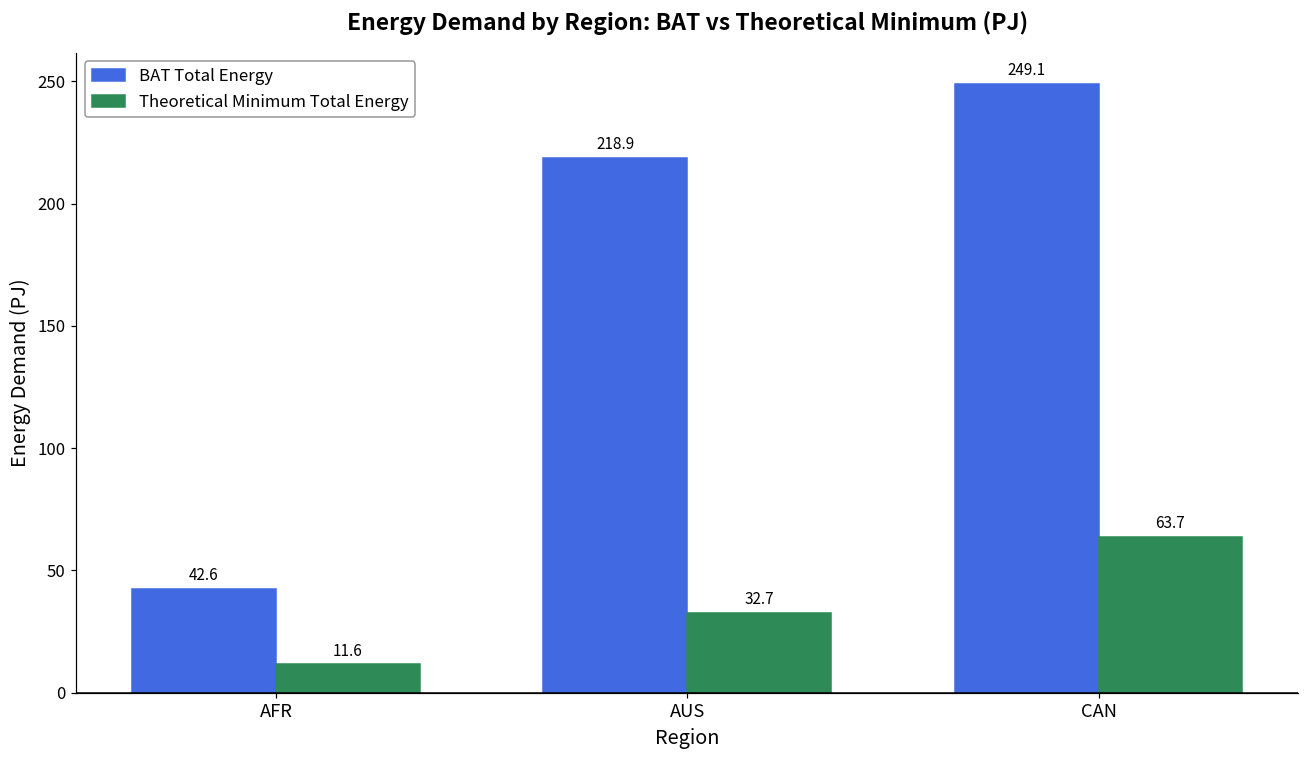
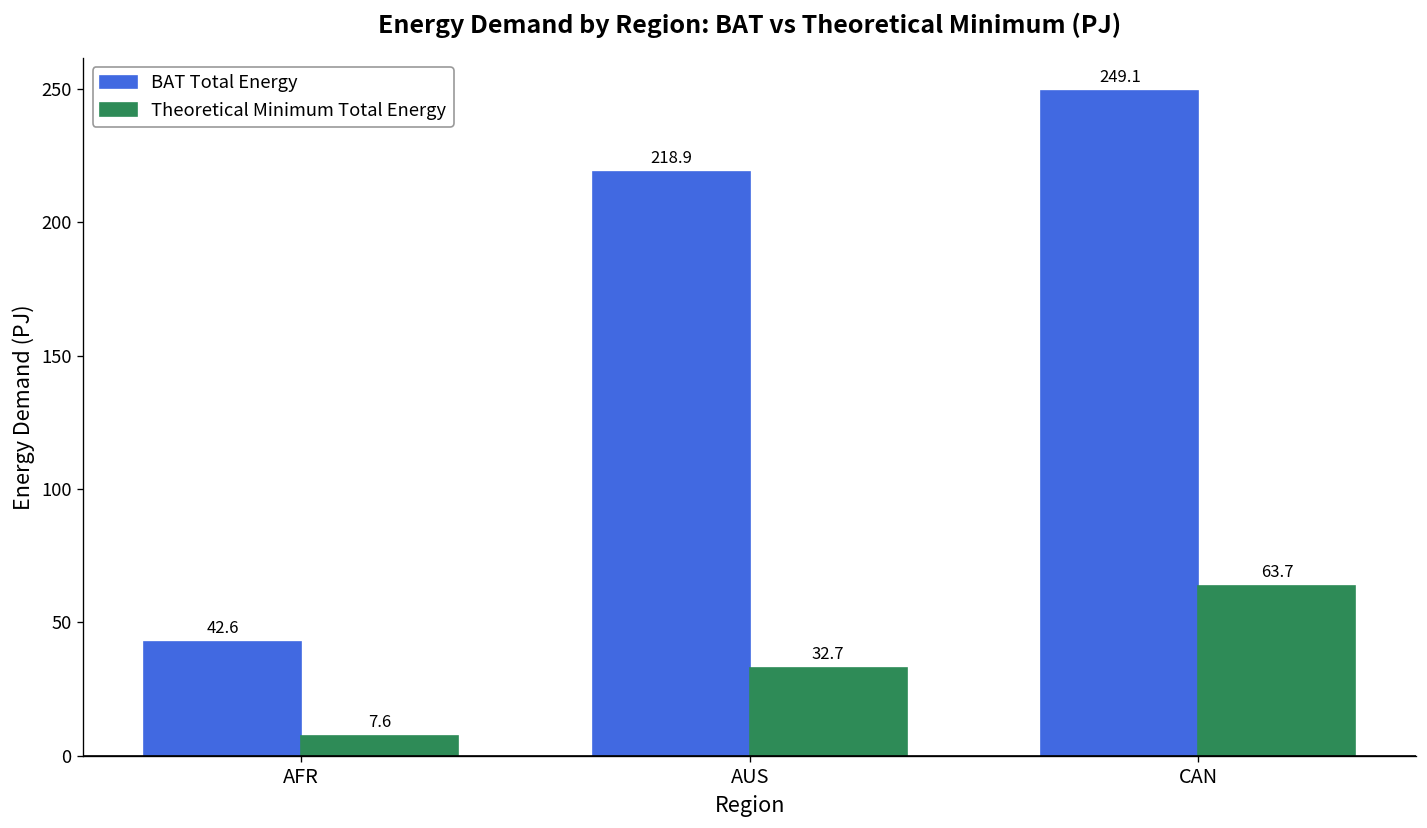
  {
    "BAT Total Energy": {
      "AFR": 42.6,
      "AUS": 218.9,
      "CAN": 249.1
    },
    "Theoretical Minimum Total Energy": {
-     "AFR": 11.6,
+     "AFR": 7.6,
      "AUS": 32.7,
      "CAN": 63.7
    }
  }
